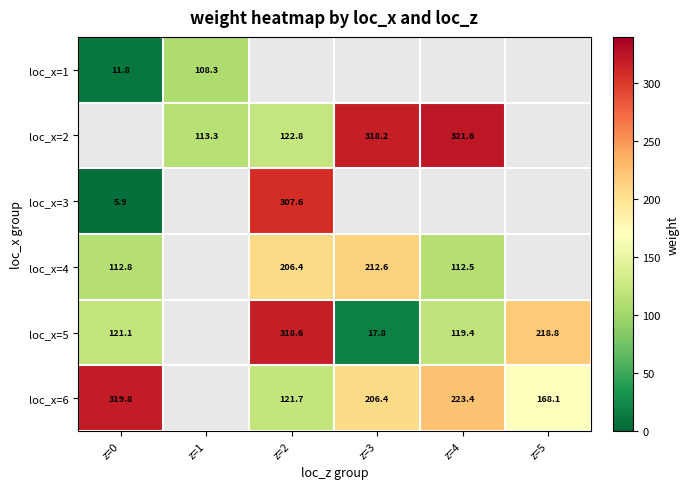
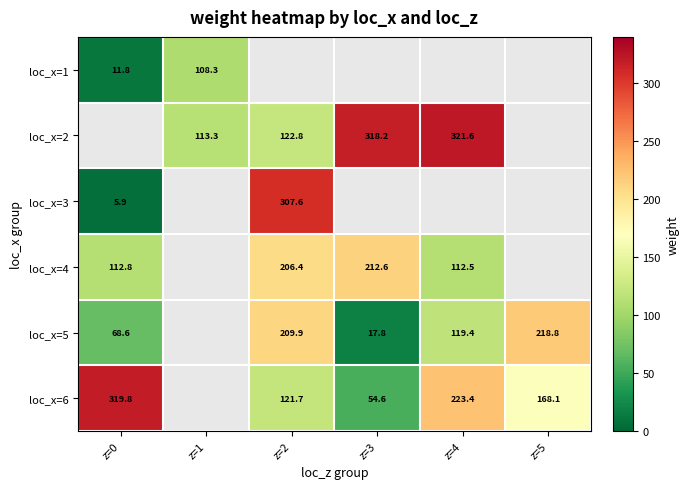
  {
    "loc_x=1": {
      "z=0": 11.8,
      "z=1": 108.3
    },
    "loc_x=2": {
      "z=1": 113.3,
      "z=2": 122.8,
      "z=3": 318.2,
      "z=4": 321.6
    },
    "loc_x=3": {
      "z=0": 5.9,
      "z=2": 307.6
    },
    "loc_x=4": {
      "z=0": 112.8,
      "z=2": 206.4,
      "z=3": 212.6,
      "z=4": 112.5
    },
    "loc_x=5": {
-     "z=0": 121.1,
-     "z=2": 318.6,
+     "z=0": 68.6,
+     "z=2": 209.9,
      "z=3": 17.8,
      "z=4": 119.4,
      "z=5": 218.8
    },
    "loc_x=6": {
      "z=0": 319.8,
      "z=2": 121.7,
-     "z=3": 206.4,
+     "z=3": 54.6,
      "z=4": 223.4,
      "z=5": 168.1
    }
  }
